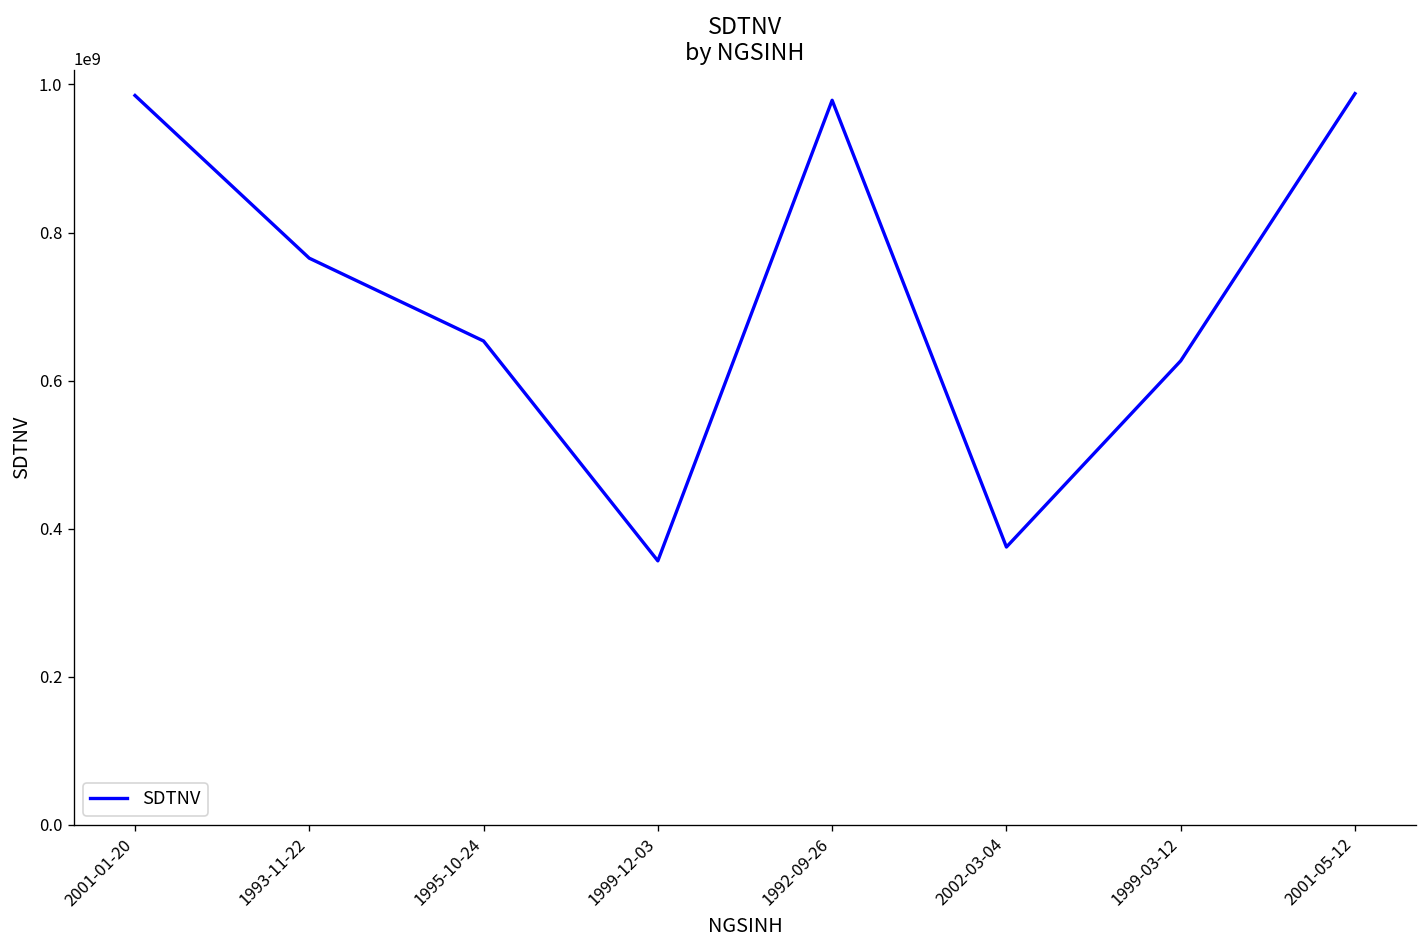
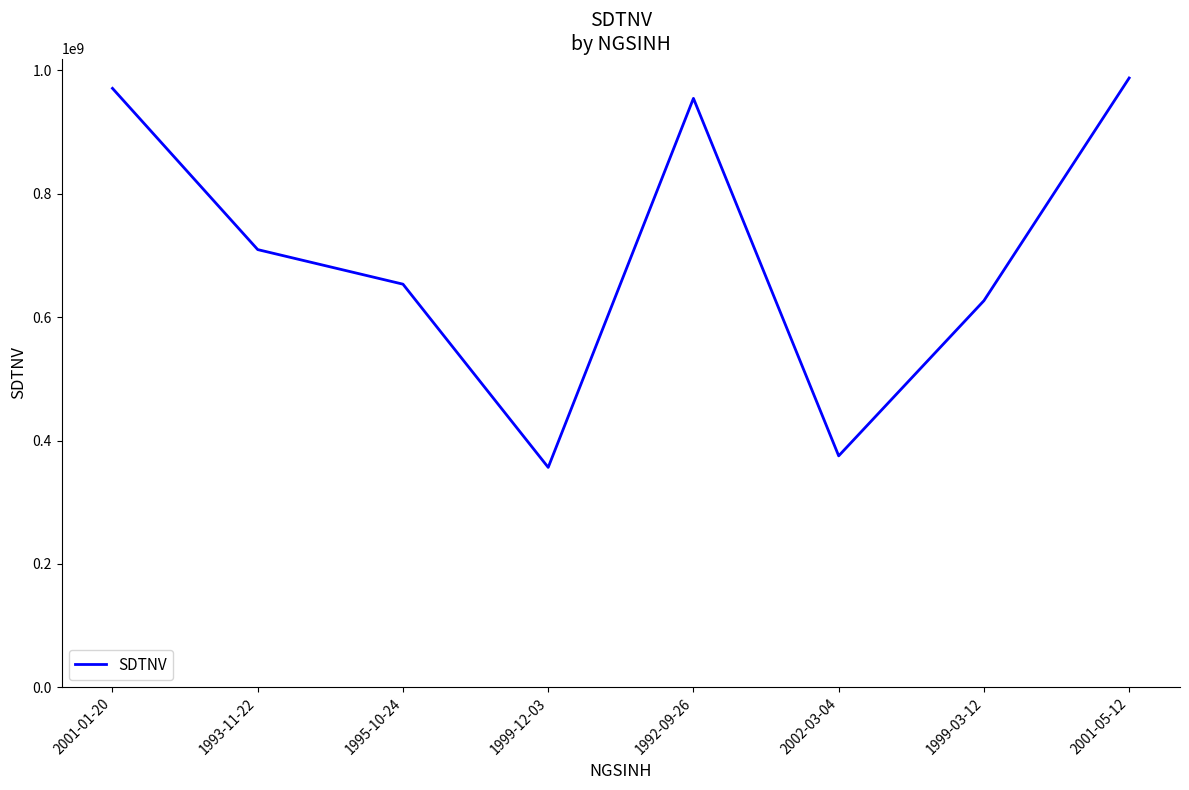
  {
-   "2001-01-20": 990000000,
-   "1993-11-22": 770000000,
+   "2001-01-20": 970000000,
+   "1993-11-22": 710000000,
    "1995-10-24": 650000000,
    "1999-12-03": 360000000,
-   "1992-09-26": 980000000,
+   "1992-09-26": 950000000,
    "2002-03-04": 380000000,
    "1999-03-12": 630000000,
    "2001-05-12": 990000000
  }
